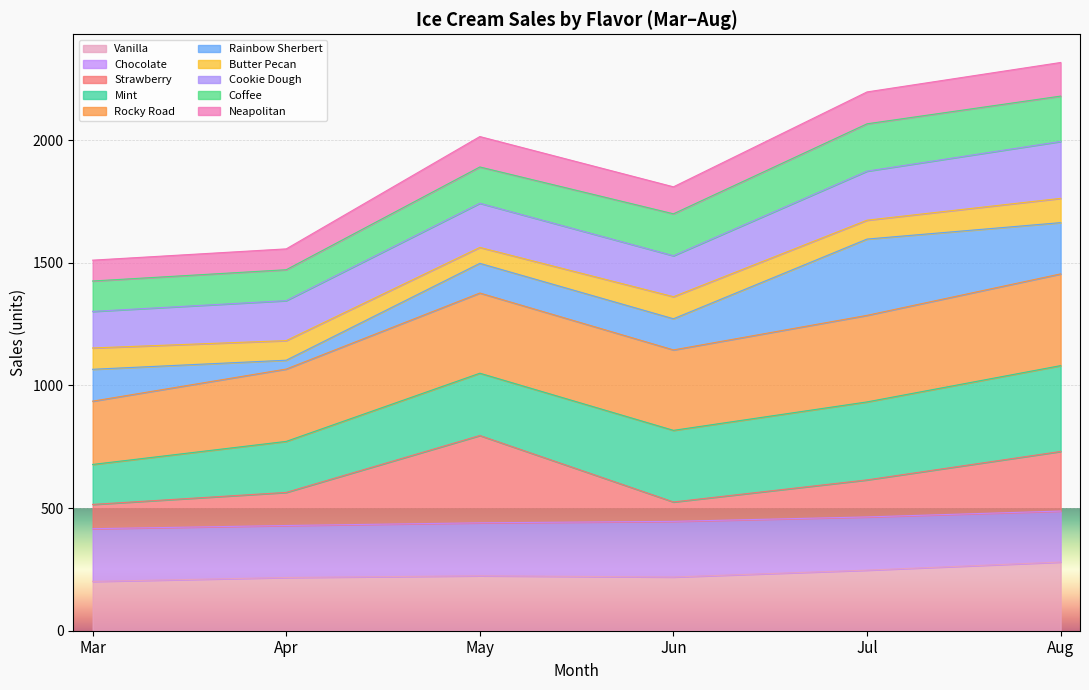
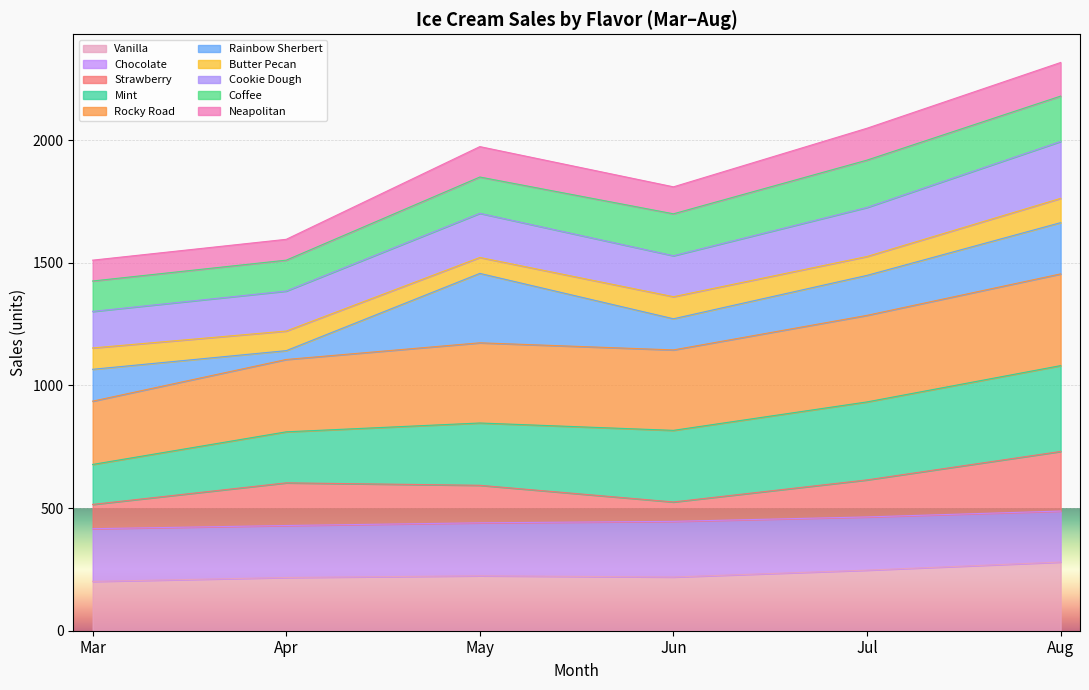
  {
    "Strawberry": {
      "Mar": 100,
-     "Apr": 140,
-     "May": 360,
+     "Apr": 170,
+     "May": 150,
      "Jun": 80,
      "Jul": 150,
      "Aug": 240
    },
    "Rainbow Sherbert": {
      "Mar": 130,
      "Apr": 40,
-     "May": 120,
+     "May": 280,
      "Jun": 130,
-     "Jul": 310,
+     "Jul": 160,
      "Aug": 210
    }
  }
